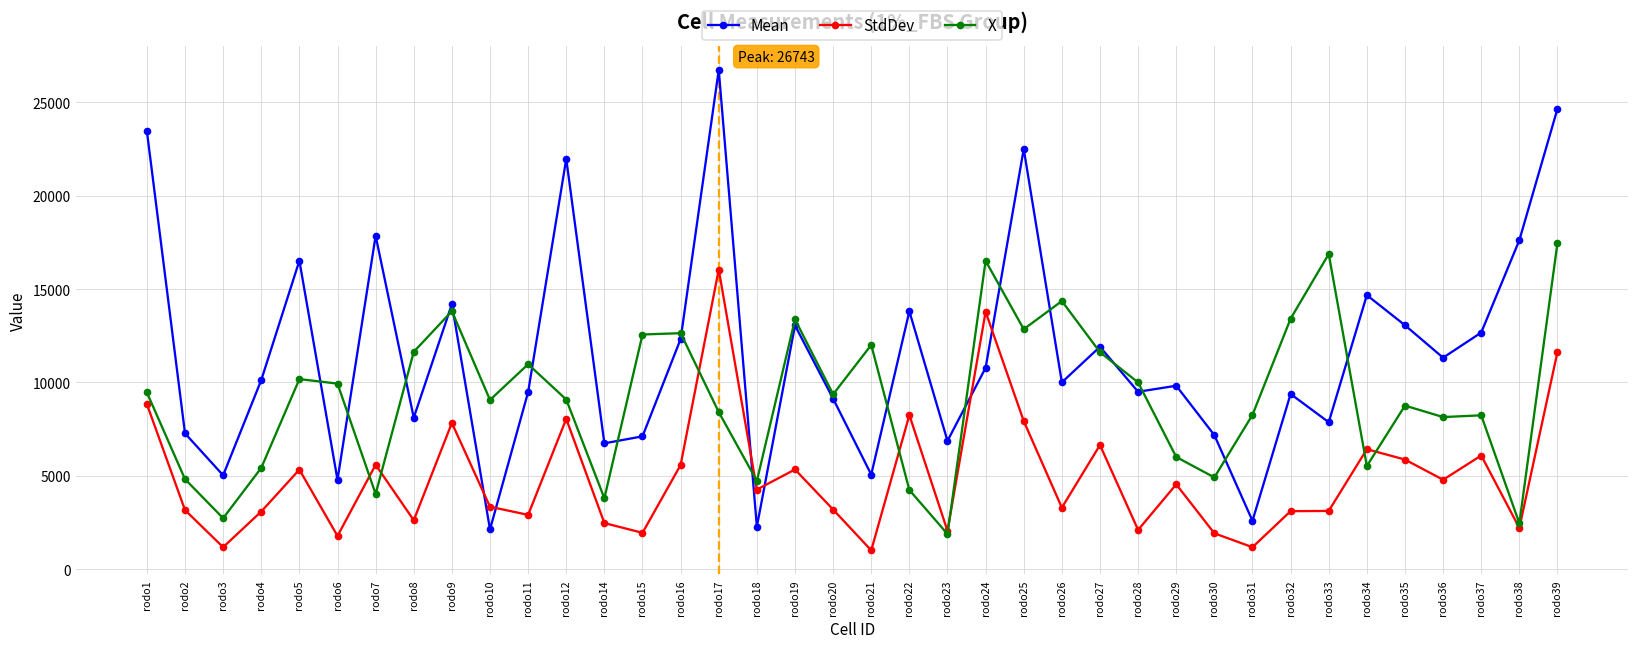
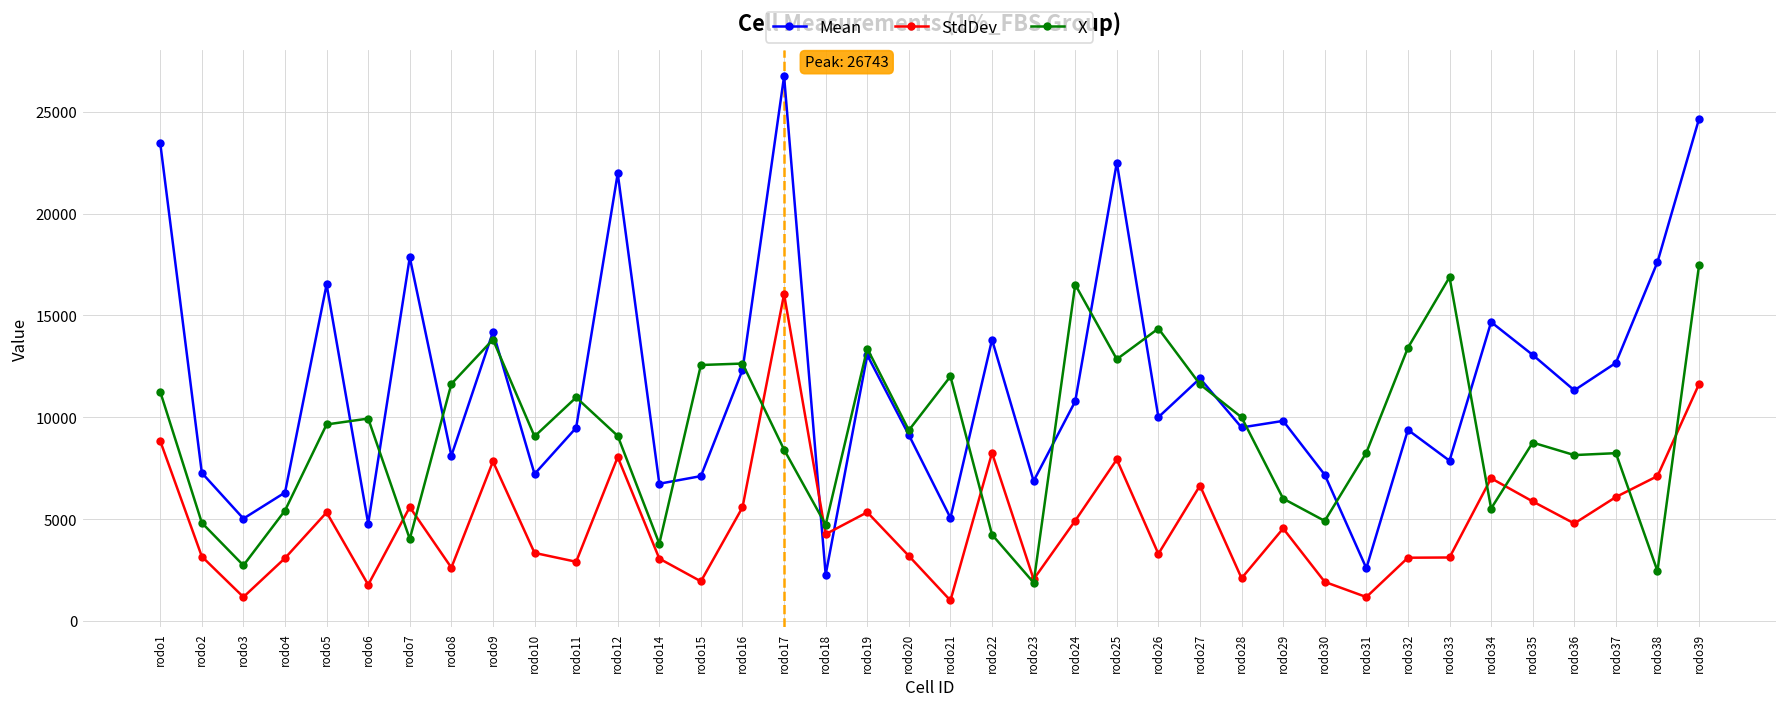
  {
    "Mean": {
      "rodo1": 23500,
      "rodo2": 7300,
      "rodo3": 5000,
-     "rodo4": 10100,
+     "rodo4": 6300,
      "rodo5": 16500,
      "rodo6": 4800,
      "rodo7": 17900,
      "rodo8": 8100,
      "rodo9": 14200,
-     "rodo10": 2100,
+     "rodo10": 7200,
      "rodo11": 9500,
      "rodo12": 22000,
      "rodo14": 6700,
      "rodo15": 7100,
      "rodo16": 12300,
      "rodo18": 2300,
      "rodo19": 13100,
      "rodo20": 9100,
      "rodo21": 5100,
      "rodo22": 13800,
      "rodo23": 6900,
      "rodo24": 10800,
      "rodo25": 22500,
      "rodo26": 10000,
      "rodo27": 11900,
      "rodo28": 9500,
      "rodo29": 9800,
      "rodo30": 7200,
      "rodo31": 2600,
      "rodo32": 9400,
      "rodo33": 7900,
      "rodo34": 14700,
      "rodo35": 13100,
      "rodo36": 11300,
      "rodo37": 12700,
      "rodo38": 17600,
      "rodo39": 24700
    },
    "StdDev": {
      "rodo1": 8800,
      "rodo2": 3200,
      "rodo3": 1200,
      "rodo4": 3100,
      "rodo5": 5300,
      "rodo6": 1800,
      "rodo7": 5600,
      "rodo8": 2600,
      "rodo9": 7800,
      "rodo10": 3300,
      "rodo11": 2900,
      "rodo12": 8000,
-     "rodo14": 2500,
+     "rodo14": 3100,
      "rodo15": 1900,
      "rodo16": 5600,
      "rodo17": 16000,
      "rodo18": 4300,
      "rodo19": 5300,
      "rodo20": 3200,
      "rodo21": 1000,
      "rodo22": 8200,
      "rodo23": 2000,
-     "rodo24": 13800,
+     "rodo24": 4900,
      "rodo25": 7900,
      "rodo26": 3300,
      "rodo27": 6600,
      "rodo28": 2100,
      "rodo29": 4500,
      "rodo30": 1900,
      "rodo31": 1200,
      "rodo32": 3100,
      "rodo33": 3100,
-     "rodo34": 6400,
+     "rodo34": 7000,
      "rodo35": 5900,
      "rodo36": 4800,
      "rodo37": 6100,
-     "rodo38": 2200,
+     "rodo38": 7100,
      "rodo39": 11600
    },
    "X": {
-     "rodo1": 9500,
+     "rodo1": 11300,
      "rodo2": 4800,
      "rodo3": 2700,
      "rodo4": 5400,
-     "rodo5": 10200,
+     "rodo5": 9600,
      "rodo6": 9900,
      "rodo7": 4000,
      "rodo8": 11600,
      "rodo9": 13800,
      "rodo10": 9100,
      "rodo11": 11000,
      "rodo12": 9100,
      "rodo14": 3800,
      "rodo15": 12600,
      "rodo16": 12600,
      "rodo17": 8400,
      "rodo18": 4700,
      "rodo19": 13400,
      "rodo20": 9400,
      "rodo21": 12000,
      "rodo22": 4200,
      "rodo23": 1900,
      "rodo24": 16500,
      "rodo25": 12900,
      "rodo26": 14400,
      "rodo27": 11600,
      "rodo28": 10000,
      "rodo29": 6000,
      "rodo30": 4900,
      "rodo31": 8300,
      "rodo32": 13400,
      "rodo33": 16900,
      "rodo34": 5500,
      "rodo35": 8800,
      "rodo36": 8100,
      "rodo37": 8200,
      "rodo38": 2400,
      "rodo39": 17500
    }
  }
